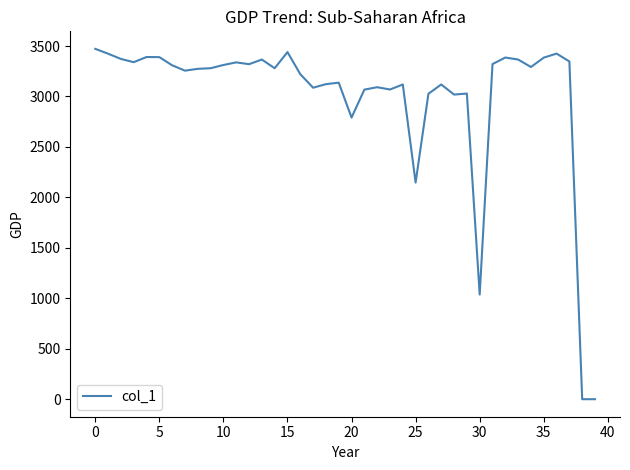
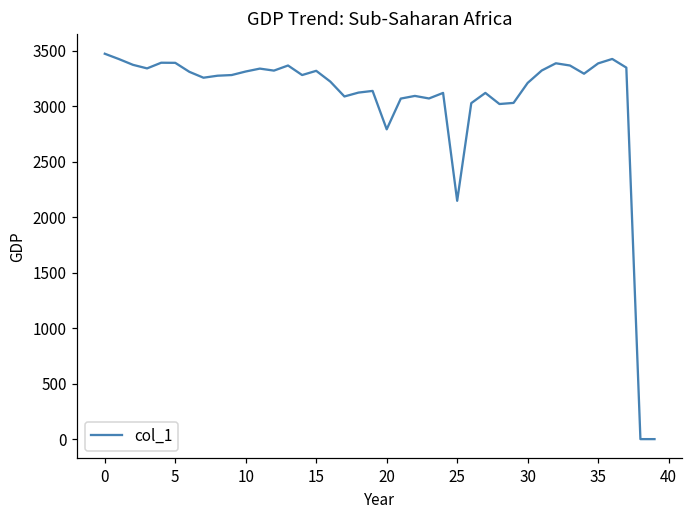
  {
    "0": 3470,
    "5": 3390,
    "10": 3310,
-   "15": 3440,
+   "15": 3320,
    "20": 2790,
    "25": 2150,
-   "30": 1040,
+   "30": 3210,
    "35": 3390
  }
